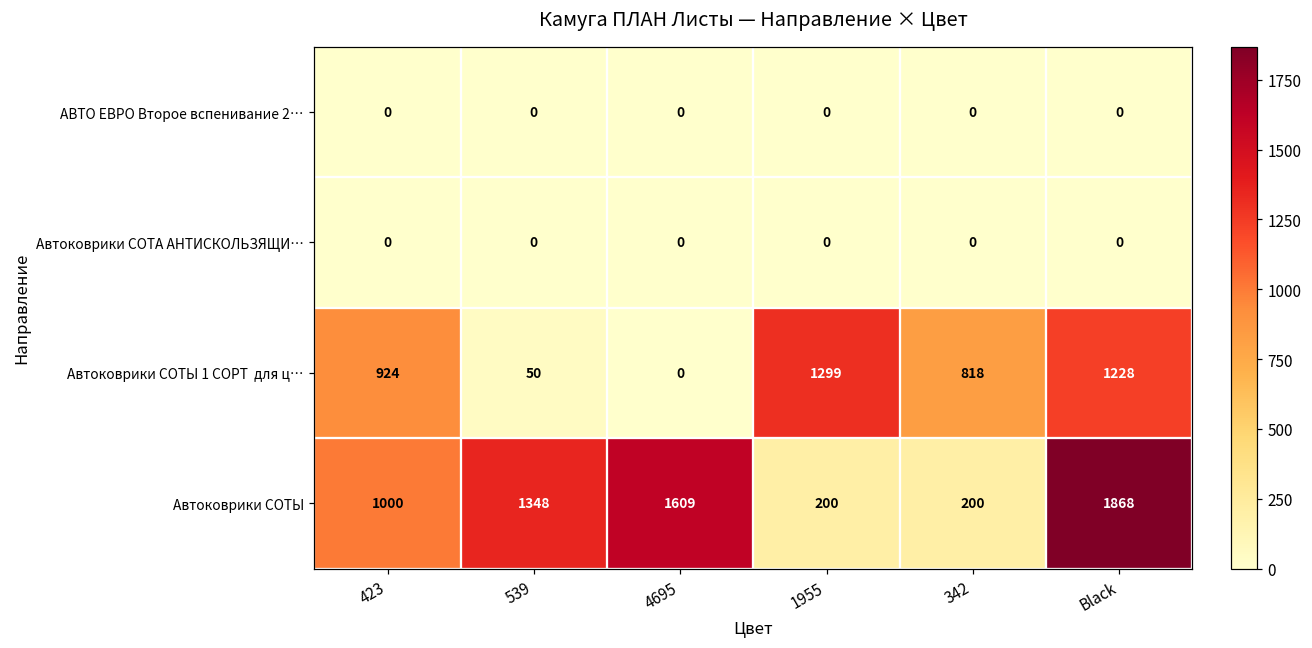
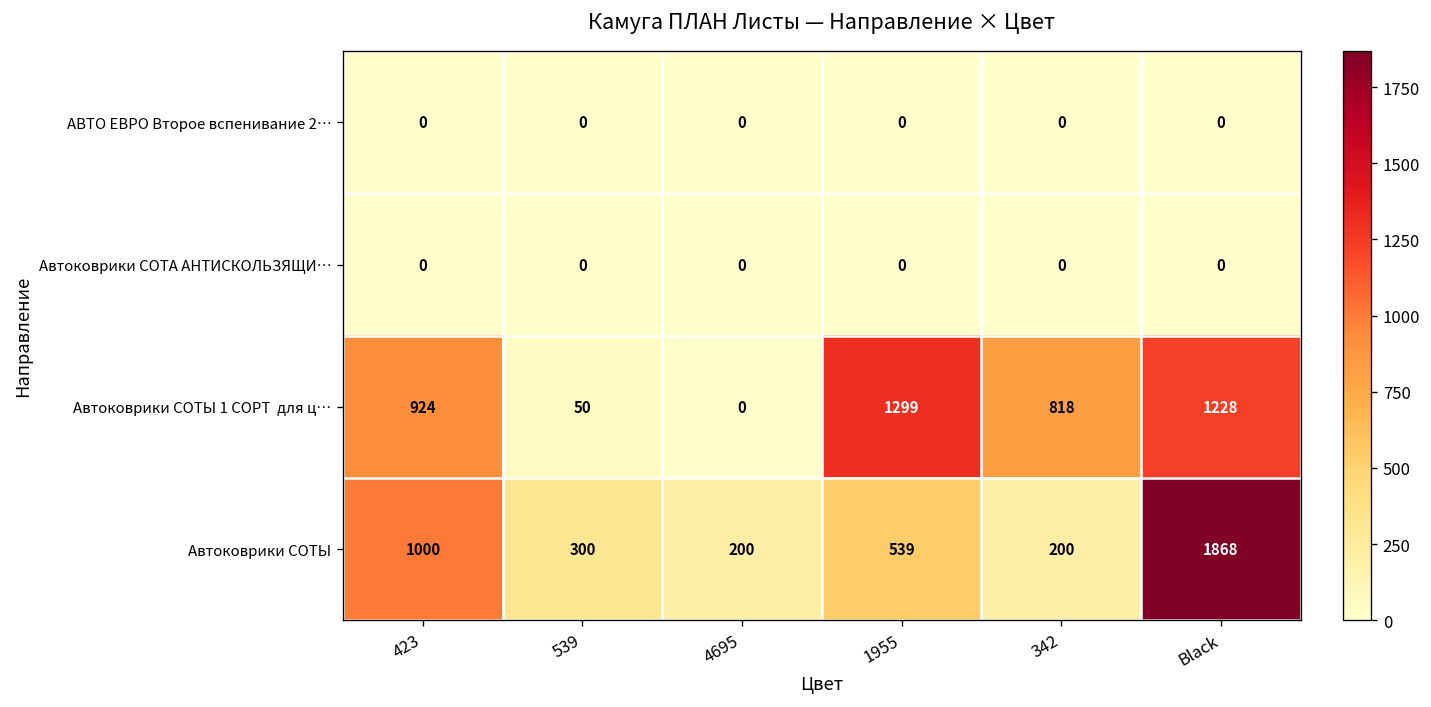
  {
    "АВТО ЕВРО Второе вспенивание 2…": {
      "423": 0,
      "539": 0,
      "4695": 0,
      "1955": 0,
      "342": 0,
      "Black": 0
    },
    "Автоковрики СОТА АНТИСКОЛЬЗЯЩИ…": {
      "423": 0,
      "539": 0,
      "4695": 0,
      "1955": 0,
      "342": 0,
      "Black": 0
    },
    "Автоковрики СОТЫ 1 СОРТ для ц…": {
      "423": 924,
      "539": 50,
      "4695": 0,
      "1955": 1299,
      "342": 818,
      "Black": 1228
    },
    "Автоковрики СОТЫ": {
      "423": 1000,
-     "539": 1348,
-     "4695": 1609,
-     "1955": 200,
+     "539": 300,
+     "4695": 200,
+     "1955": 539,
      "342": 200,
      "Black": 1868
    }
  }
